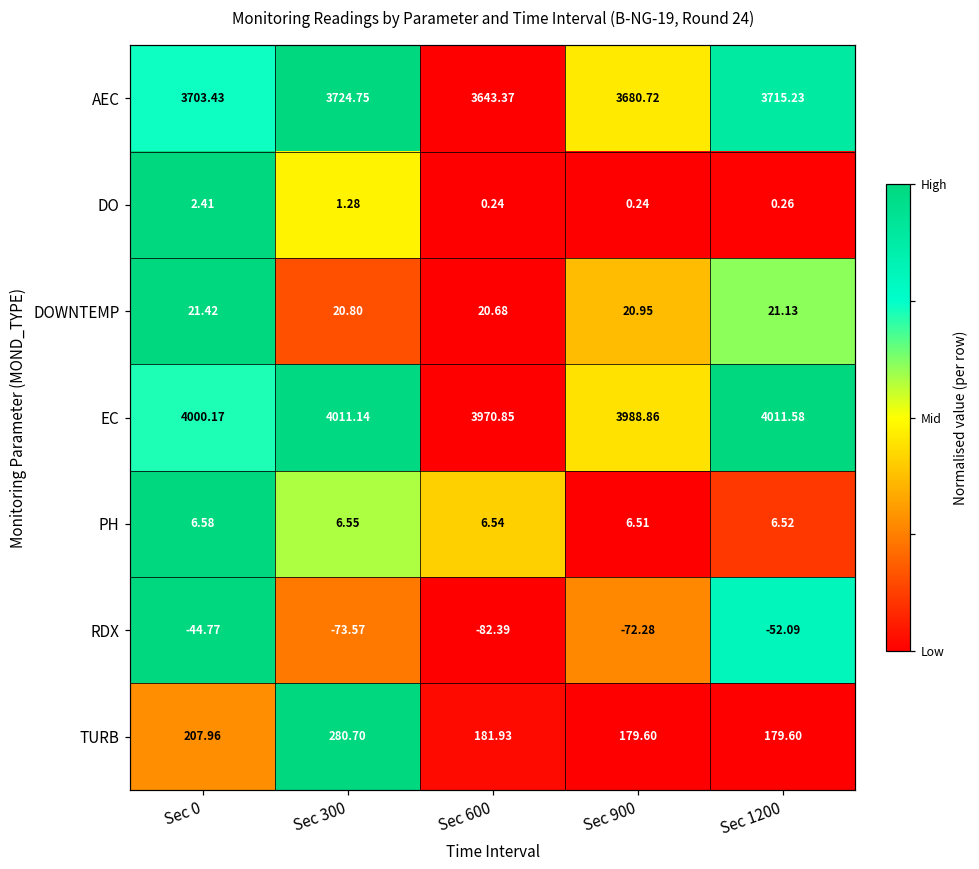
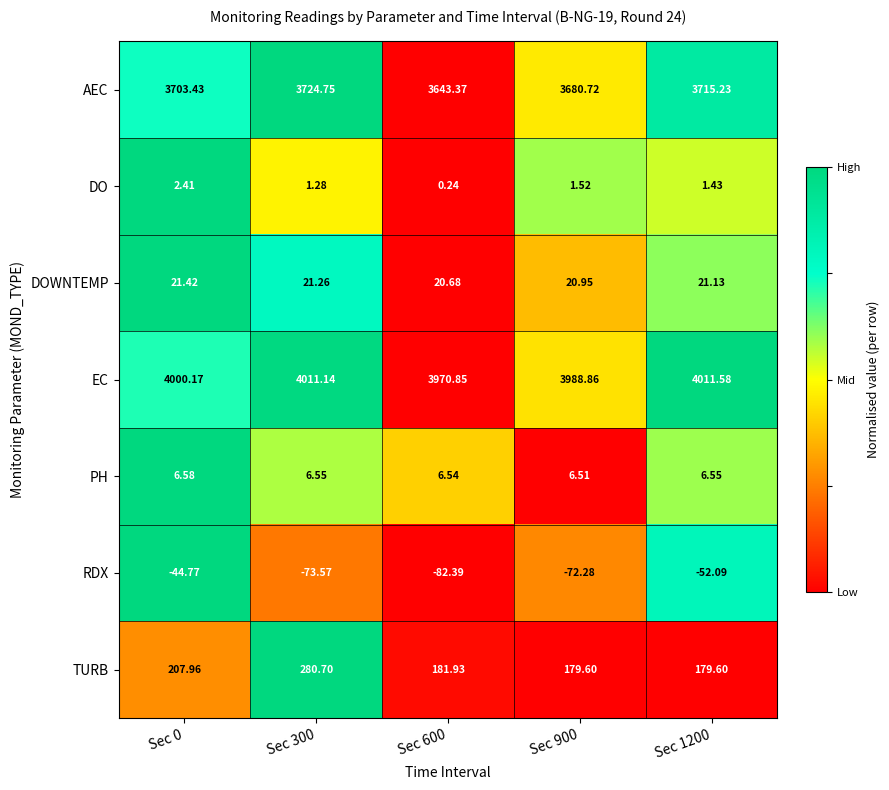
  {
    "AEC": {
      "Sec 0": 3703.43,
      "Sec 300": 3724.75,
      "Sec 600": 3643.37,
      "Sec 900": 3680.72,
      "Sec 1200": 3715.23
    },
    "DO": {
      "Sec 0": 2.41,
      "Sec 300": 1.28,
      "Sec 600": 0.24,
-     "Sec 900": 0.24,
-     "Sec 1200": 0.26
+     "Sec 900": 1.52,
+     "Sec 1200": 1.43
    },
    "DOWNTEMP": {
      "Sec 0": 21.42,
-     "Sec 300": 20.80,
+     "Sec 300": 21.26,
      "Sec 600": 20.68,
      "Sec 900": 20.95,
      "Sec 1200": 21.13
    },
    "EC": {
      "Sec 0": 4000.17,
      "Sec 300": 4011.14,
      "Sec 600": 3970.85,
      "Sec 900": 3988.86,
      "Sec 1200": 4011.58
    },
    "PH": {
      "Sec 0": 6.58,
      "Sec 300": 6.55,
      "Sec 600": 6.54,
      "Sec 900": 6.51,
-     "Sec 1200": 6.52
+     "Sec 1200": 6.55
    },
    "RDX": {
      "Sec 0": -44.77,
      "Sec 300": -73.57,
      "Sec 600": -82.39,
      "Sec 900": -72.28,
      "Sec 1200": -52.09
    },
    "TURB": {
      "Sec 0": 207.96,
      "Sec 300": 280.70,
      "Sec 600": 181.93,
      "Sec 900": 179.60,
      "Sec 1200": 179.60
    }
  }
